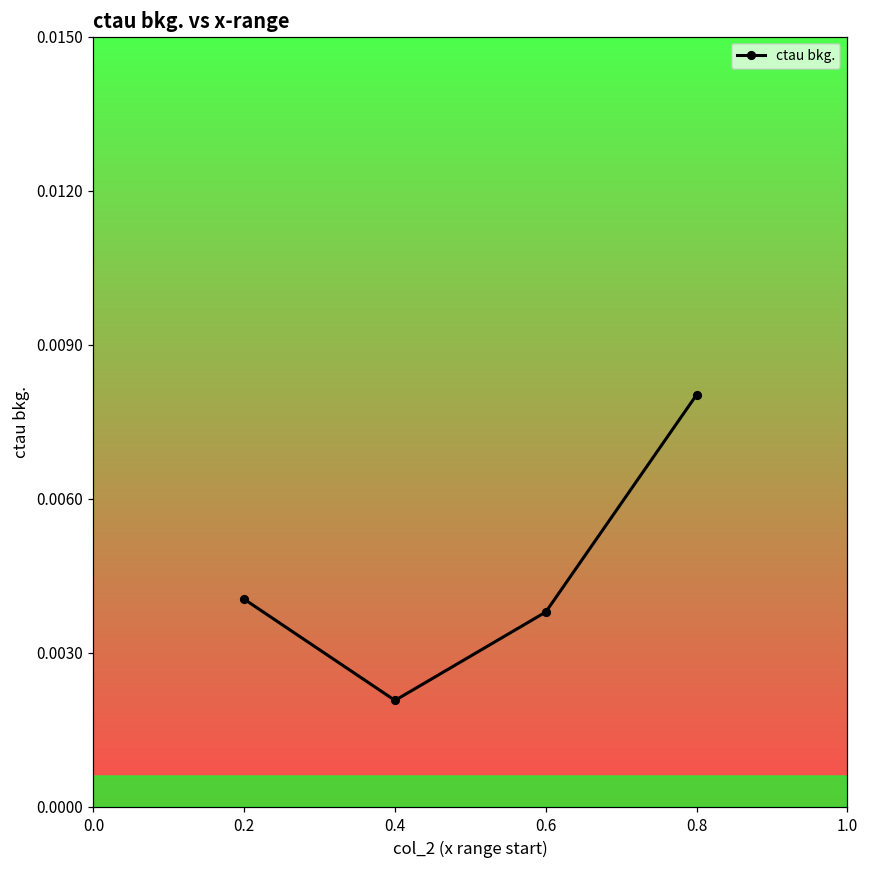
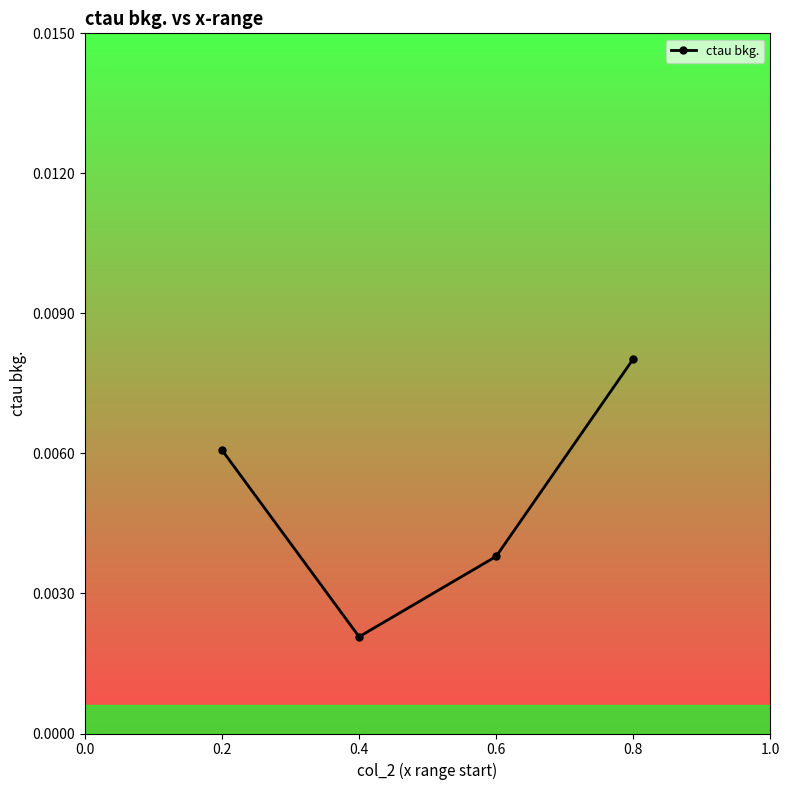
  {
-   "0.2": 0.0040,
+   "0.2": 0.0061,
    "0.4": 0.0021,
    "0.6": 0.0038,
    "0.8": 0.0080
  }
